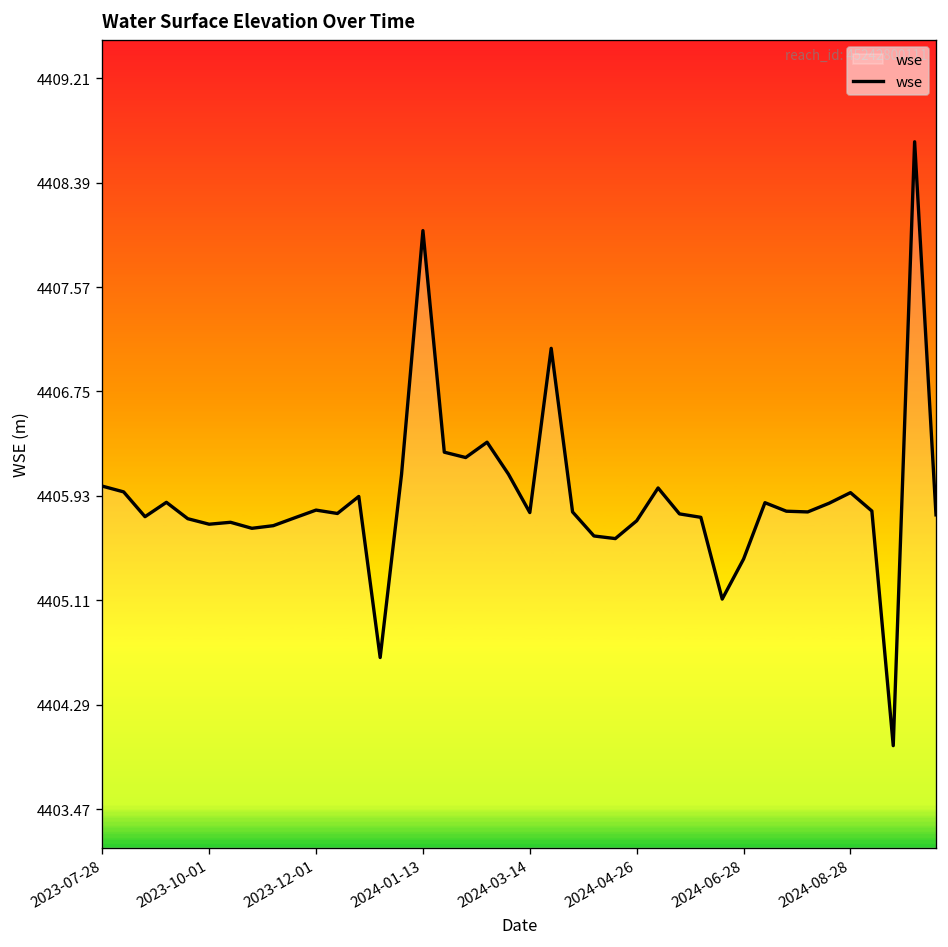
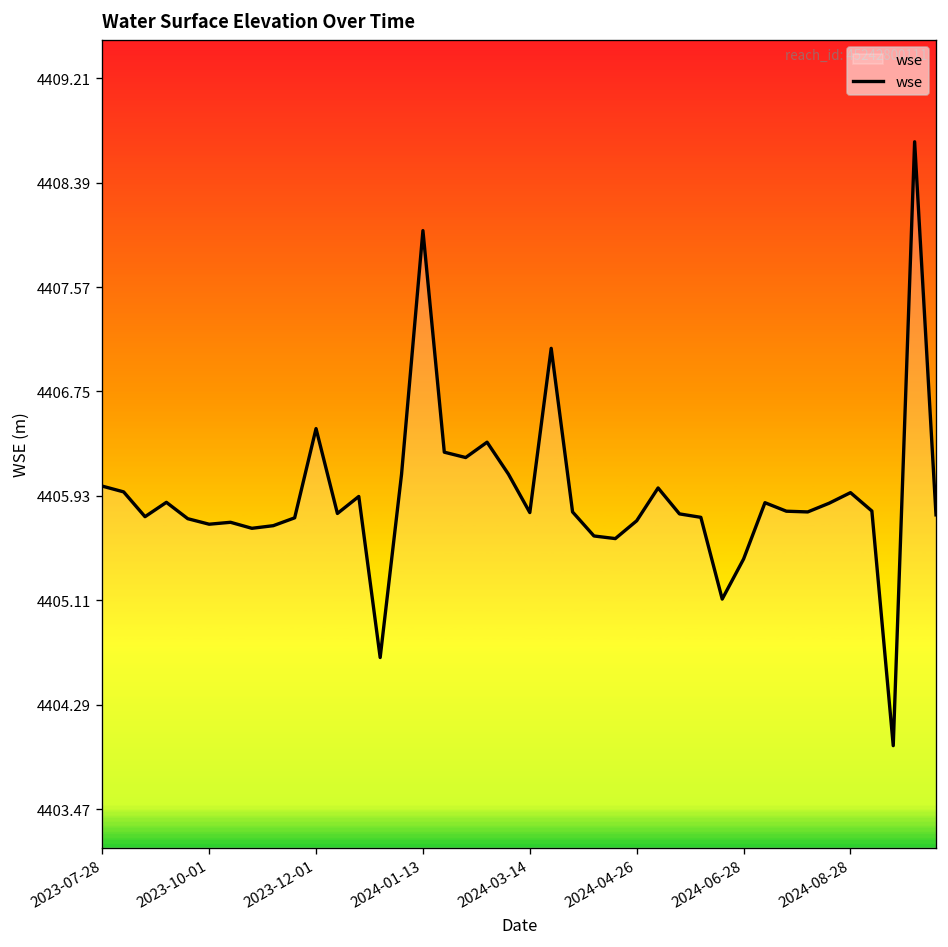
  {
    "2023-07-28": 4406.01,
    "2023-10-01": 4405.71,
-   "2023-12-01": 4405.82,
+   "2023-12-01": 4406.46,
    "2024-01-13": 4408.02,
    "2024-03-14": 4405.80,
    "2024-04-26": 4405.74,
    "2024-06-28": 4405.44,
    "2024-08-28": 4405.96
  }
